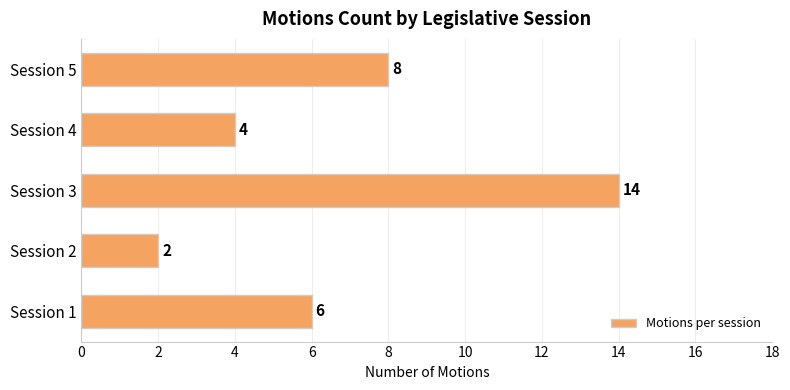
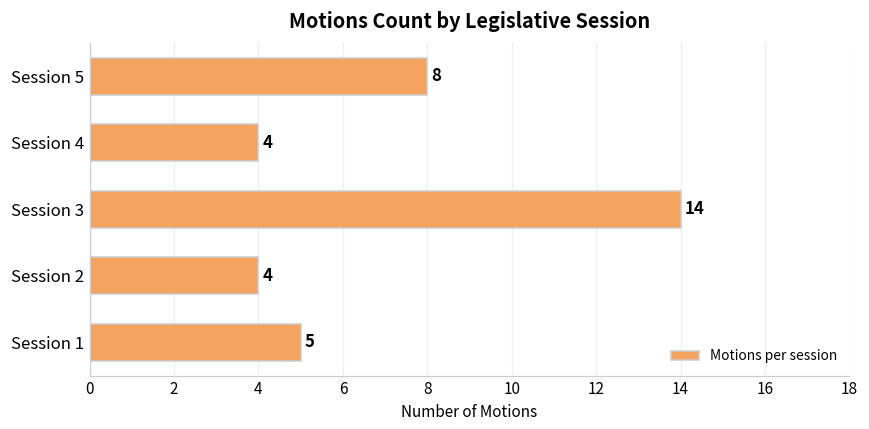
  {
    "Session 5": 8,
    "Session 4": 4,
    "Session 3": 14,
-   "Session 2": 2,
-   "Session 1": 6
+   "Session 2": 4,
+   "Session 1": 5
  }
